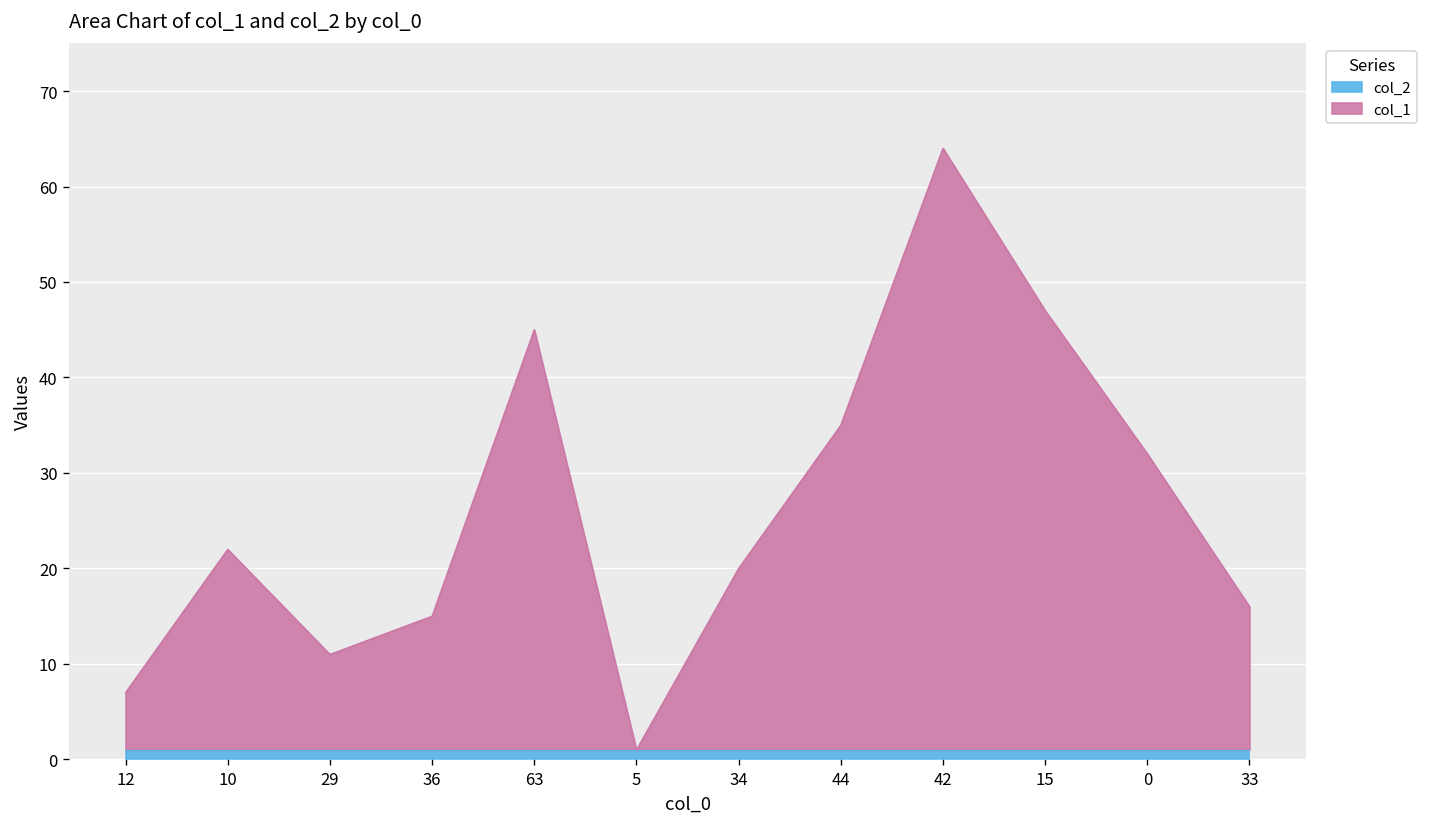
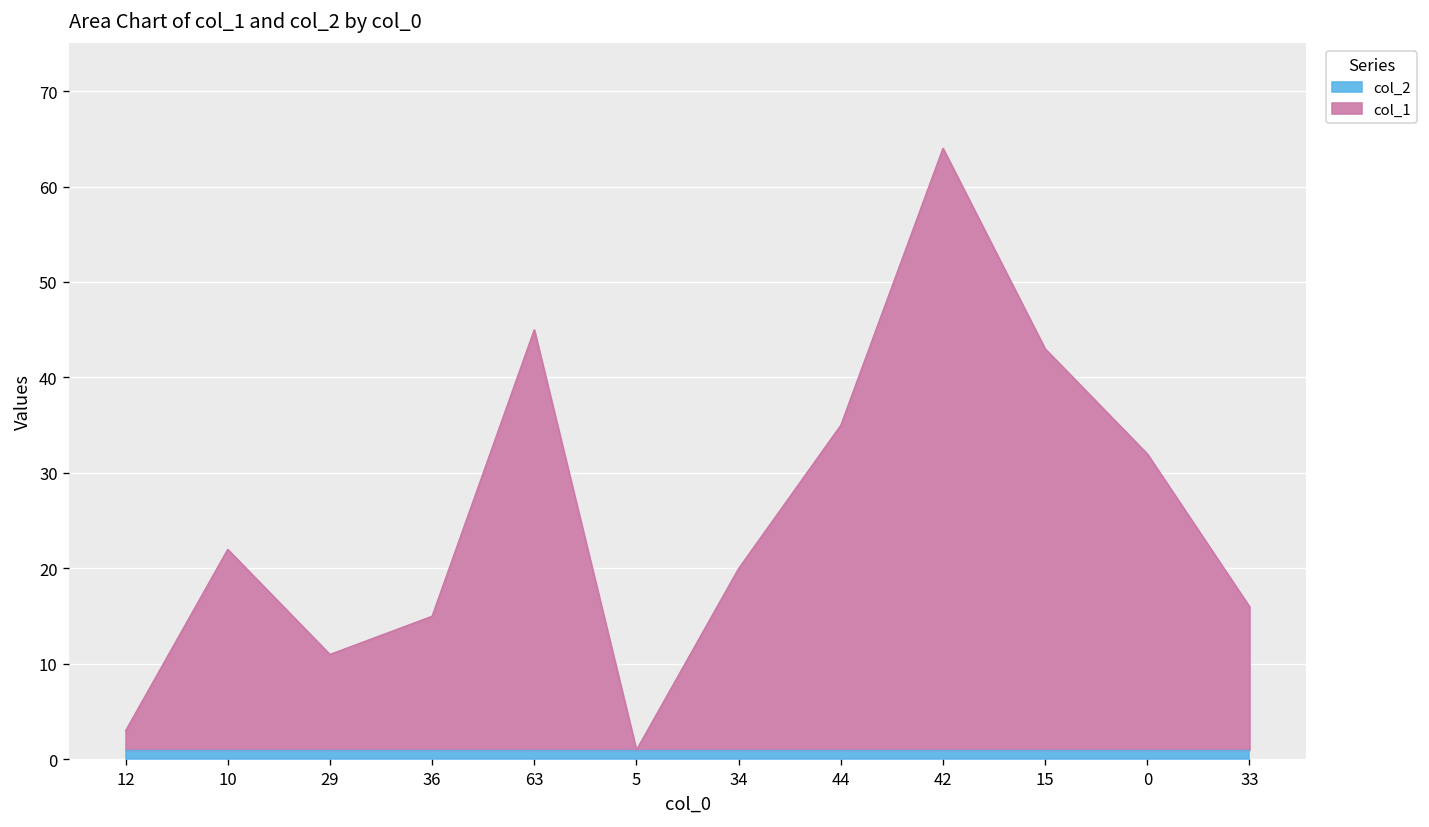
  {
    "col_2": {
      "12": 1,
      "10": 1,
      "29": 1,
      "36": 1,
      "63": 1,
      "34": 1,
      "44": 1,
      "42": 1,
      "15": 1,
      "0": 1,
      "33": 1
    },
    "col_1": {
-     "12": 7,
+     "12": 3,
      "10": 22,
      "29": 11,
      "36": 15,
      "63": 45,
      "34": 20,
      "44": 35,
      "42": 64,
-     "15": 47,
+     "15": 43,
      "0": 32,
      "33": 16
    }
  }
